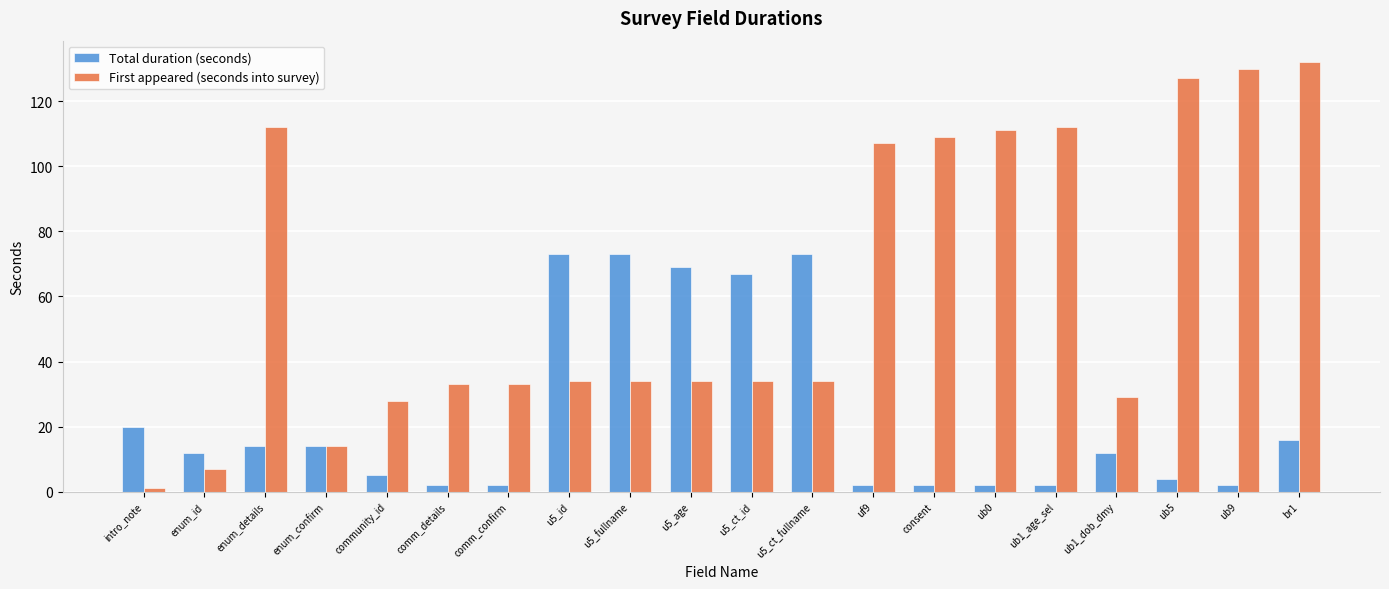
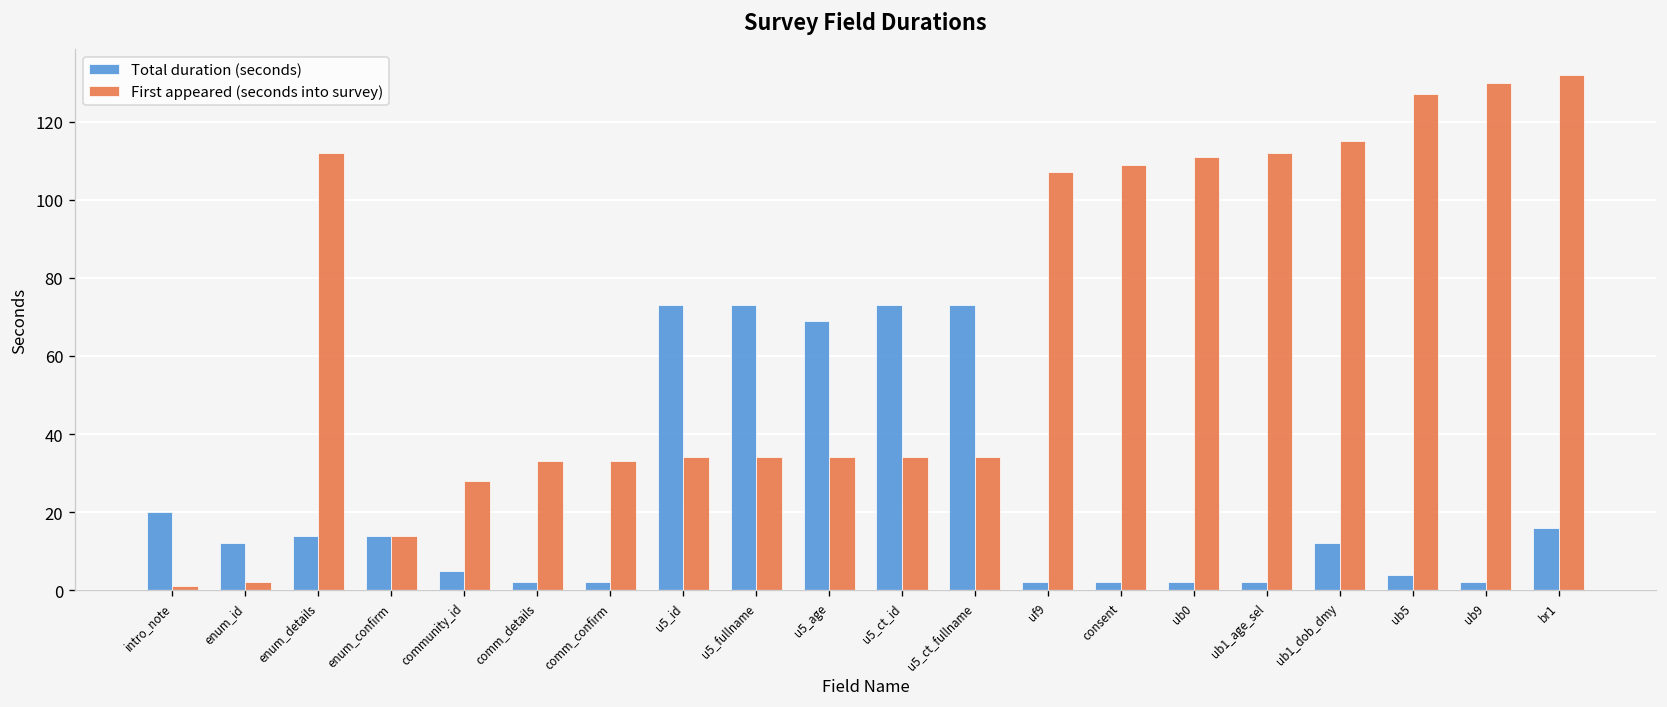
  {
    "Total duration (seconds)": {
      "intro_note": 20,
      "enum_id": 12,
      "enum_details": 14,
      "enum_confirm": 14,
      "community_id": 5,
      "comm_details": 2,
      "comm_confirm": 2,
      "u5_id": 73,
      "u5_fullname": 73,
      "u5_age": 69,
-     "u5_ct_id": 67,
+     "u5_ct_id": 73,
      "u5_ct_fullname": 73,
      "uf9": 2,
      "consent": 2,
      "ub0": 2,
      "ub1_age_sel": 2,
      "ub1_dob_dmy": 12,
      "ub5": 4,
      "ub9": 2,
      "br1": 16
    },
    "First appeared (seconds into survey)": {
      "intro_note": 1,
-     "enum_id": 7,
+     "enum_id": 2,
      "enum_details": 112,
      "enum_confirm": 14,
      "community_id": 28,
      "comm_details": 33,
      "comm_confirm": 33,
      "u5_id": 34,
      "u5_fullname": 34,
      "u5_age": 34,
      "u5_ct_id": 34,
      "u5_ct_fullname": 34,
      "uf9": 107,
      "consent": 109,
      "ub0": 111,
      "ub1_age_sel": 112,
-     "ub1_dob_dmy": 29,
+     "ub1_dob_dmy": 115,
      "ub5": 127,
      "ub9": 130,
      "br1": 132
    }
  }
